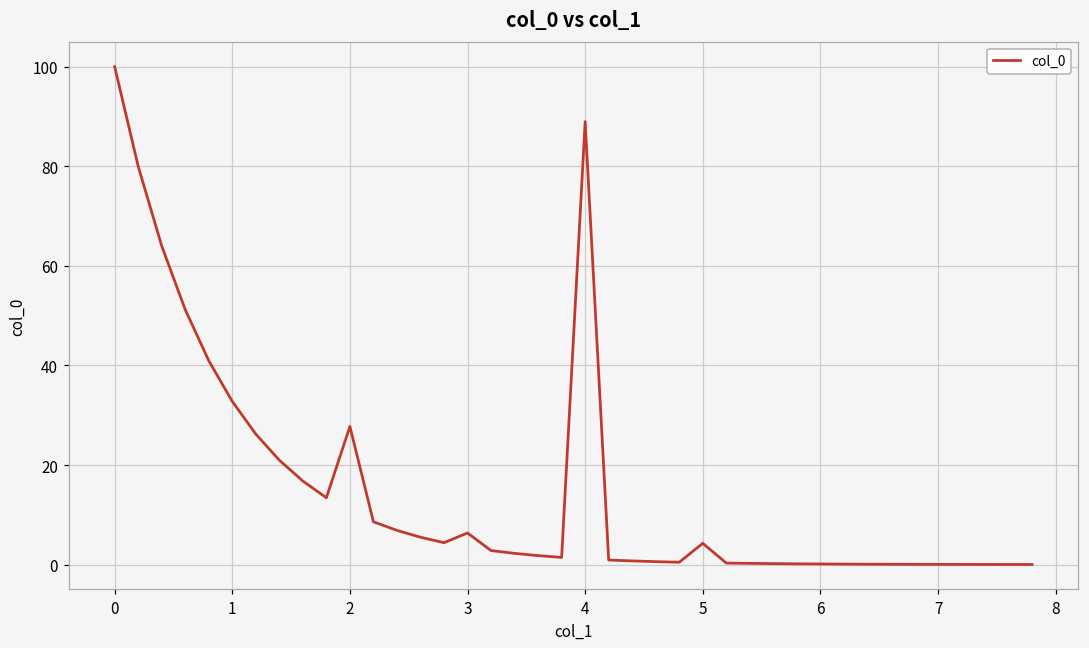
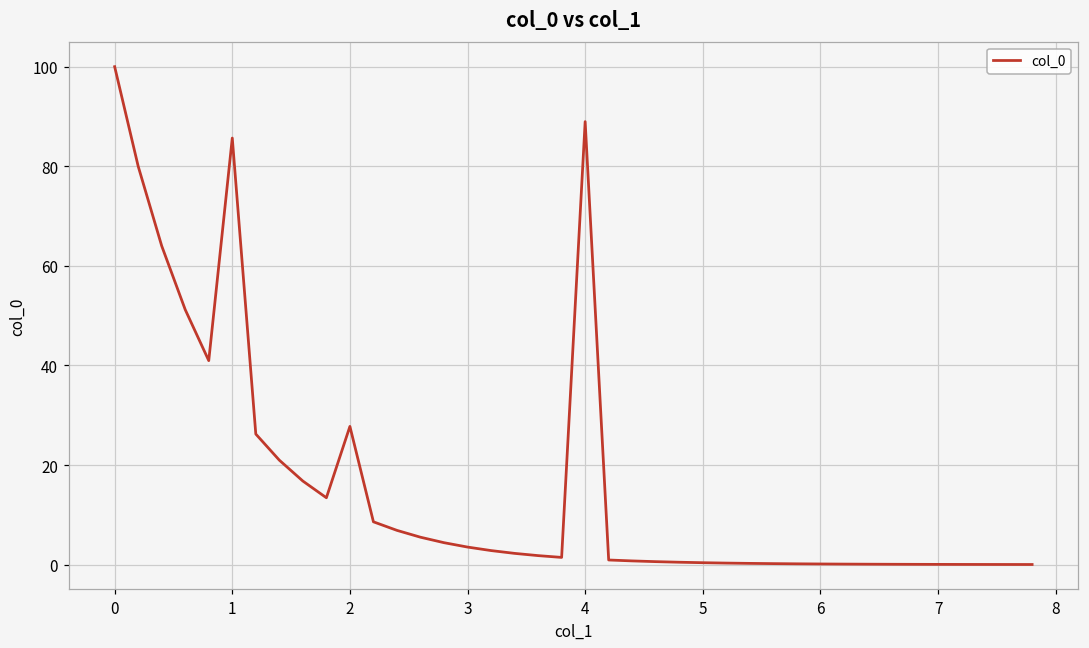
  {
    "0": 100,
-   "1": 33,
+   "1": 86,
    "2": 28,
-   "3": 6,
+   "3": 4,
    "4": 89,
-   "5": 4,
+   "5": 0,
    "6": 0,
    "7": 0
  }
